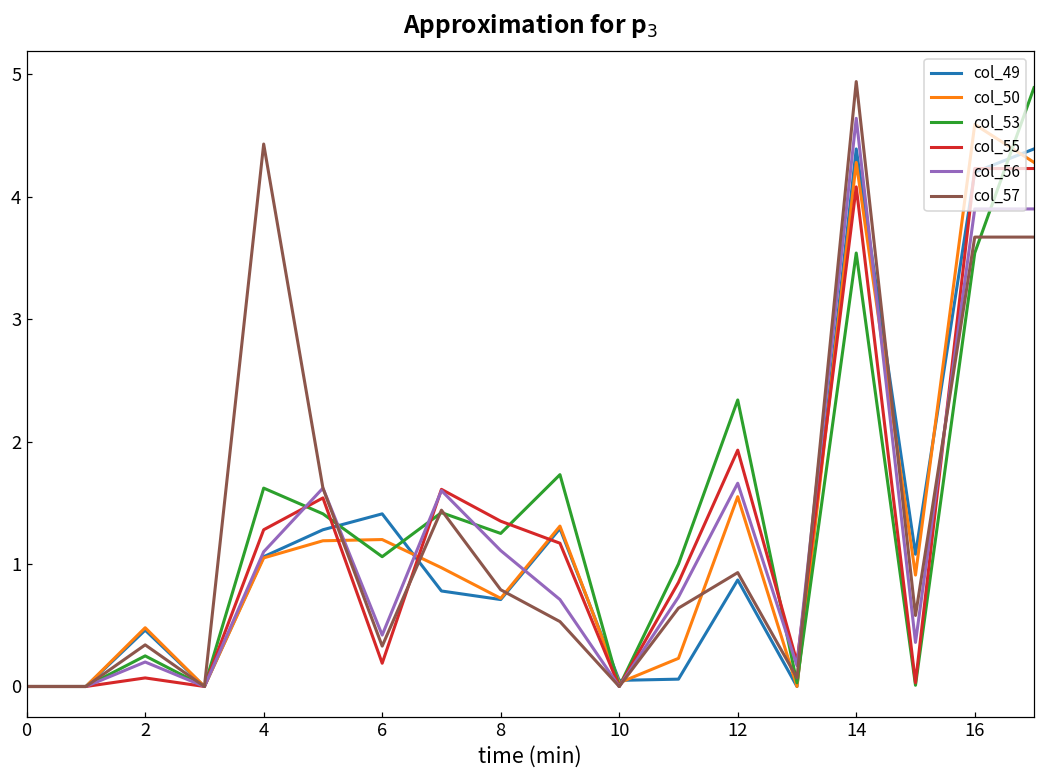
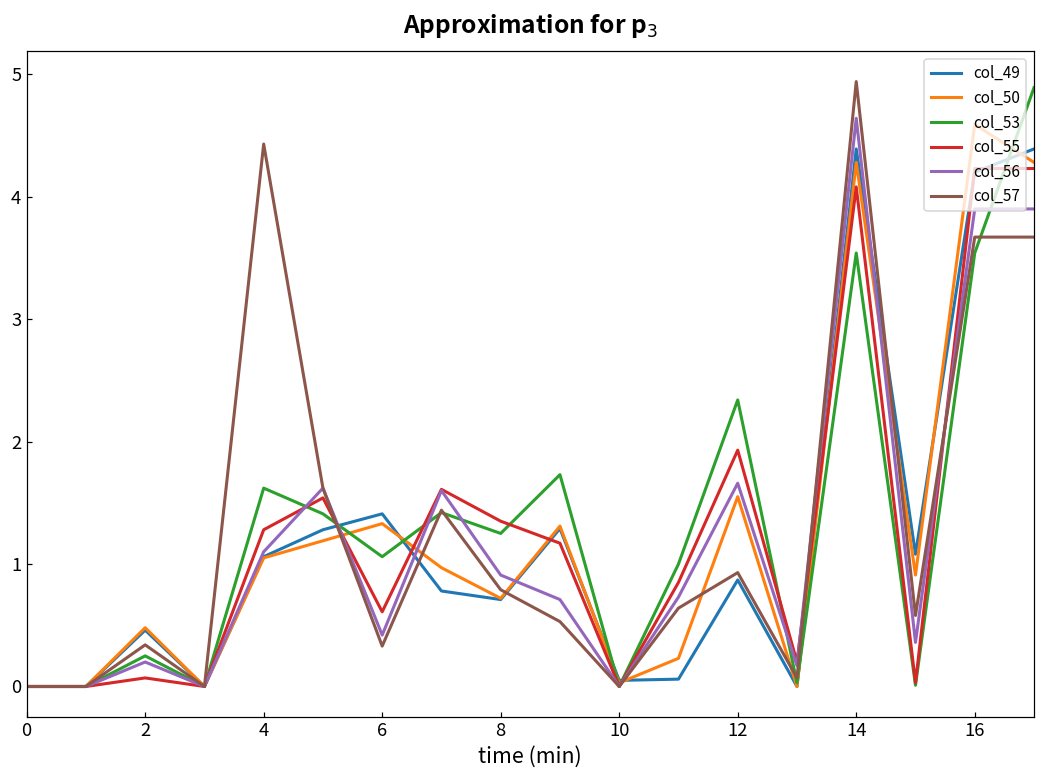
  {
    "col_49": {
      "6": 1.41,
      "12": 0.87,
      "14": 4.39
    },
    "col_50": {
-     "6": 1.20,
+     "6": 1.33,
      "12": 1.55,
      "14": 4.28
    },
    "col_53": {
      "2": 0.25,
      "4": 1.62,
      "6": 1.06,
      "8": 1.25,
      "12": 2.34,
      "14": 3.54,
      "16": 3.54
    },
    "col_55": {
      "2": 0.07,
      "4": 1.28,
-     "6": 0.19,
+     "6": 0.61,
      "8": 1.35,
      "12": 1.93,
      "14": 4.08
    },
    "col_56": {
      "2": 0.20,
      "4": 1.10,
      "6": 0.42,
-     "8": 1.11,
+     "8": 0.91,
      "12": 1.66,
      "14": 4.64,
      "16": 3.90
    },
    "col_57": {
      "2": 0.34,
      "4": 4.43,
      "6": 0.33,
      "8": 0.79,
      "12": 0.93,
      "14": 4.94,
      "16": 3.67
    }
  }
